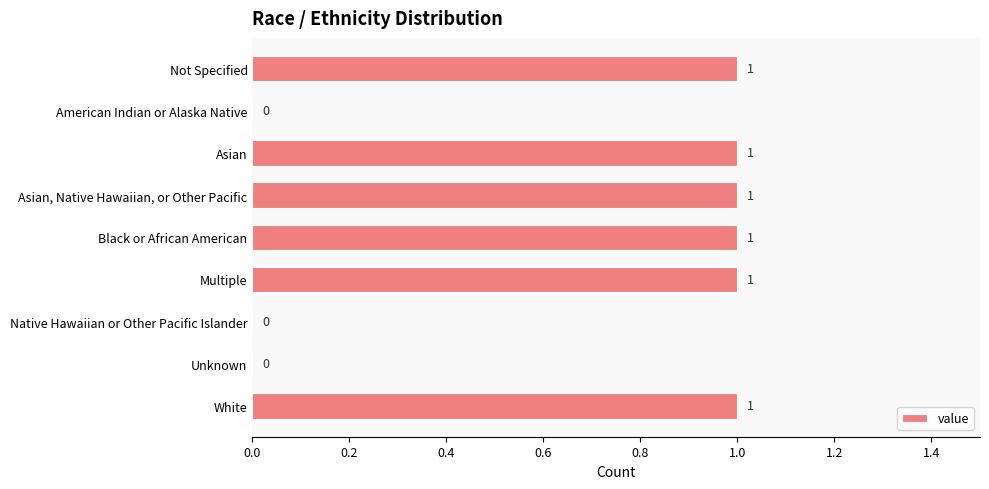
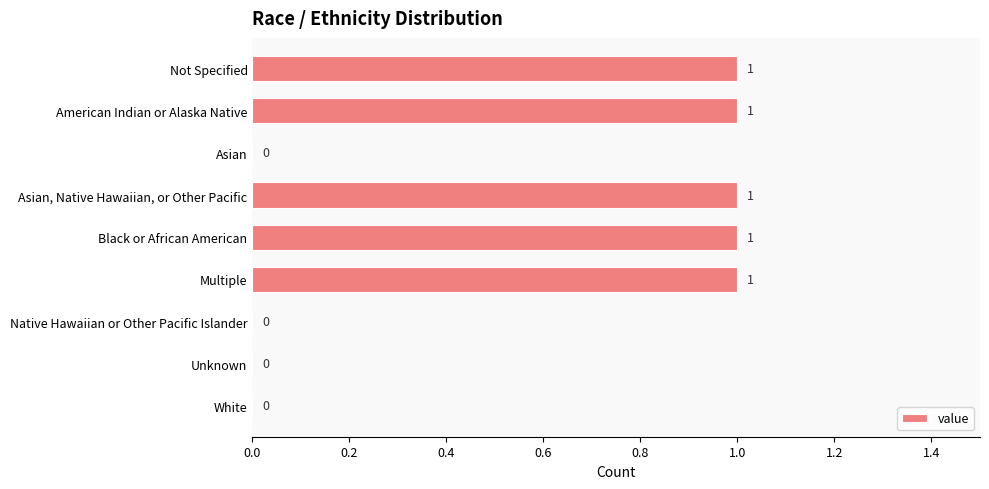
  {
    "Not Specified": 1,
-   "American Indian or Alaska Native": 0,
-   "Asian": 1,
+   "American Indian or Alaska Native": 1,
+   "Asian": 0,
    "Asian, Native Hawaiian, or Other Pacific": 1,
    "Black or African American": 1,
    "Multiple": 1,
    "Native Hawaiian or Other Pacific Islander": 0,
    "Unknown": 0,
-   "White": 1
+   "White": 0
  }
